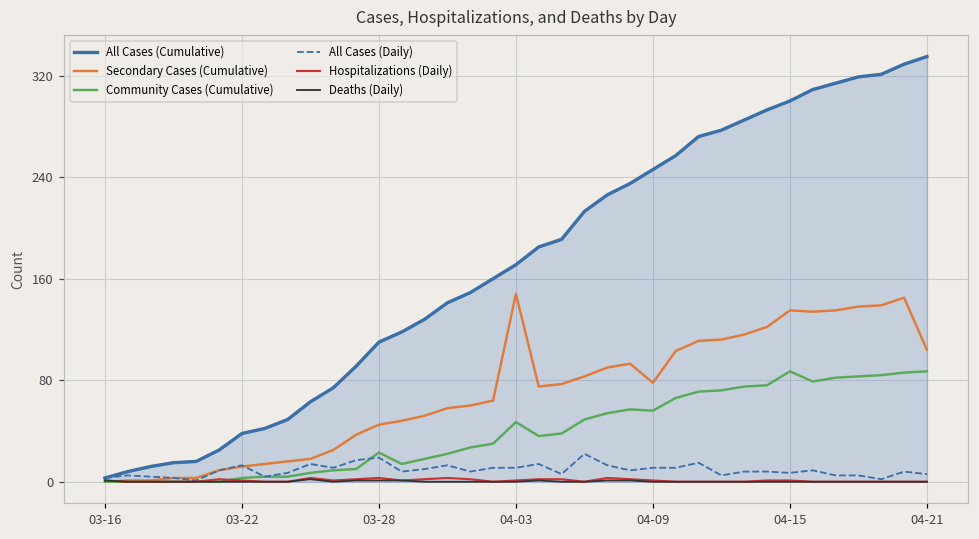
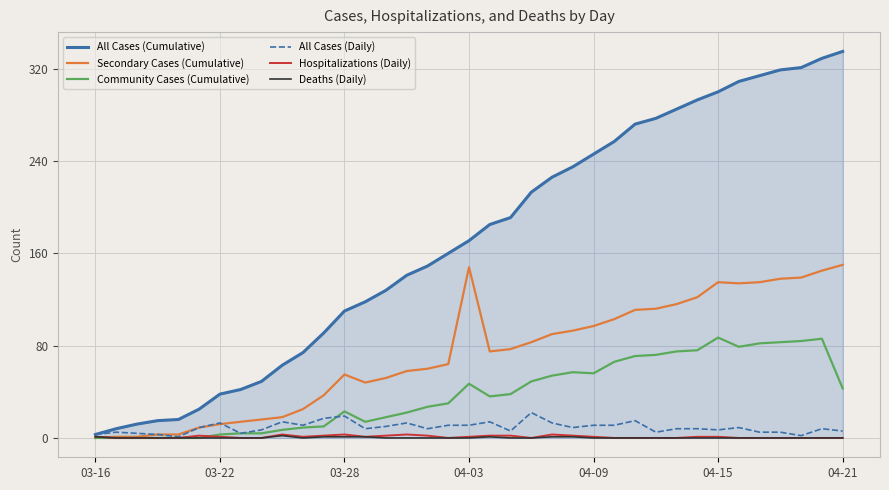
  {
    "Secondary Cases (Cumulative)": {
-     "03-28": 45,
+     "03-28": 55,
      "04-03": 148,
-     "04-09": 78,
+     "04-09": 97,
      "04-15": 135,
-     "04-21": 104
+     "04-21": 150
    },
    "Community Cases (Cumulative)": {
      "03-28": 23,
      "04-03": 47,
      "04-09": 56,
      "04-15": 87,
-     "04-21": 87
+     "04-21": 43
    }
  }
